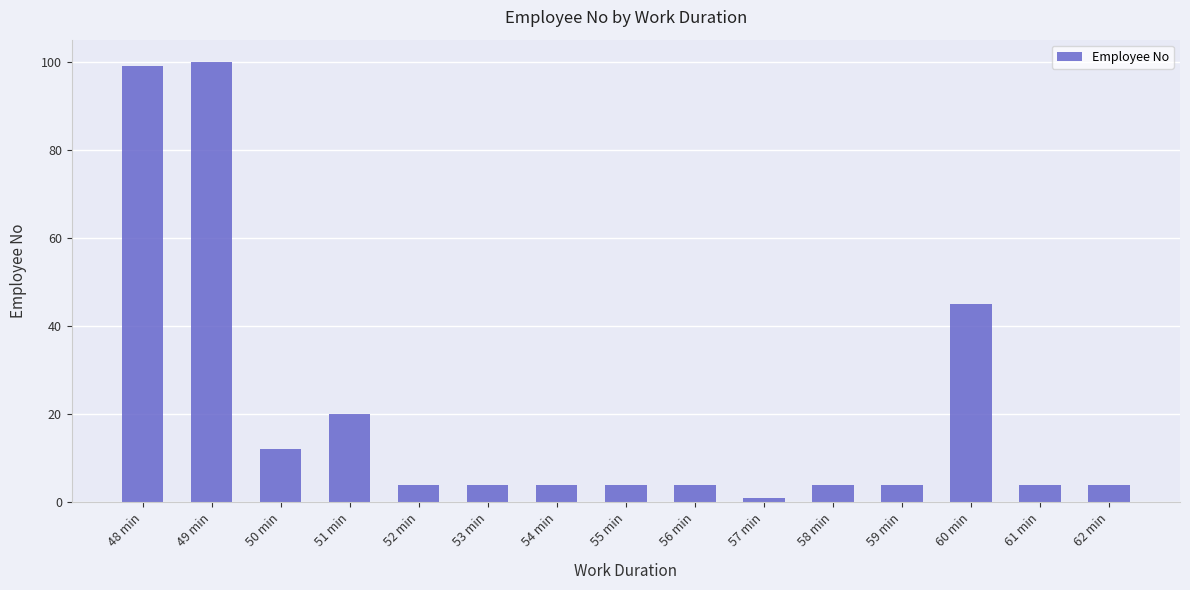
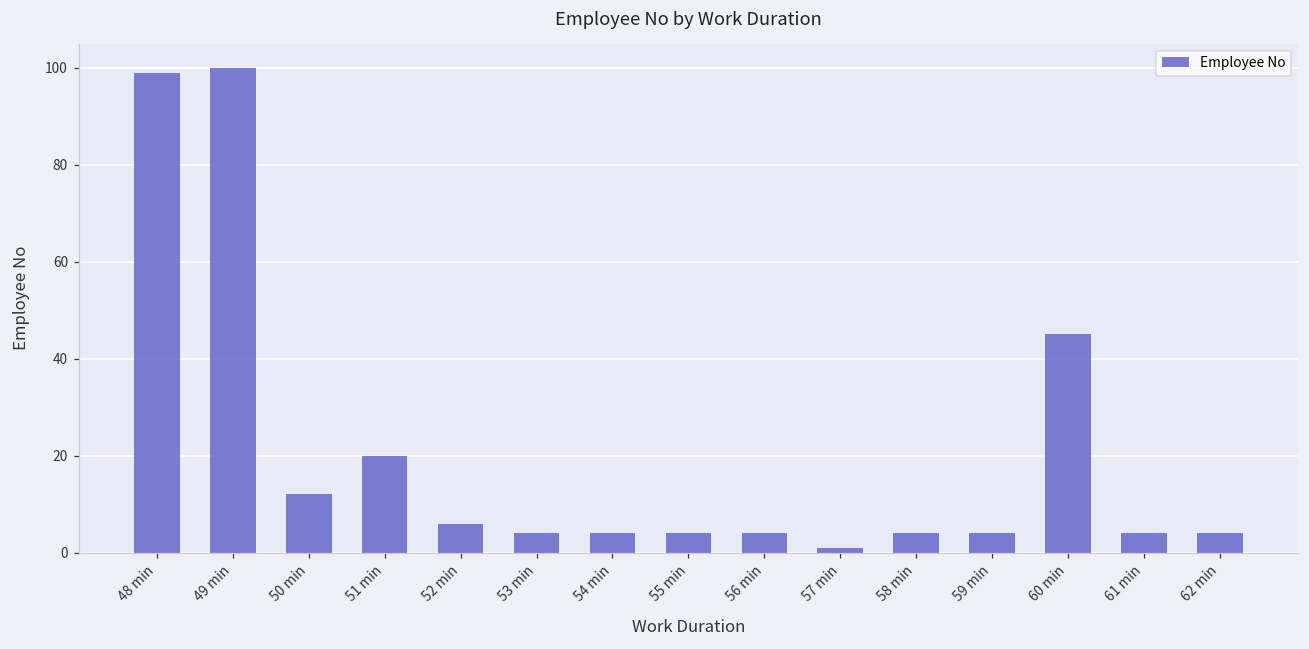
  {
    "48 min": 99,
    "49 min": 100,
    "50 min": 12,
    "51 min": 20,
-   "52 min": 4,
+   "52 min": 6,
    "53 min": 4,
    "54 min": 4,
    "55 min": 4,
    "56 min": 4,
    "57 min": 1,
    "58 min": 4,
    "59 min": 4,
    "60 min": 45,
    "61 min": 4,
    "62 min": 4
  }
